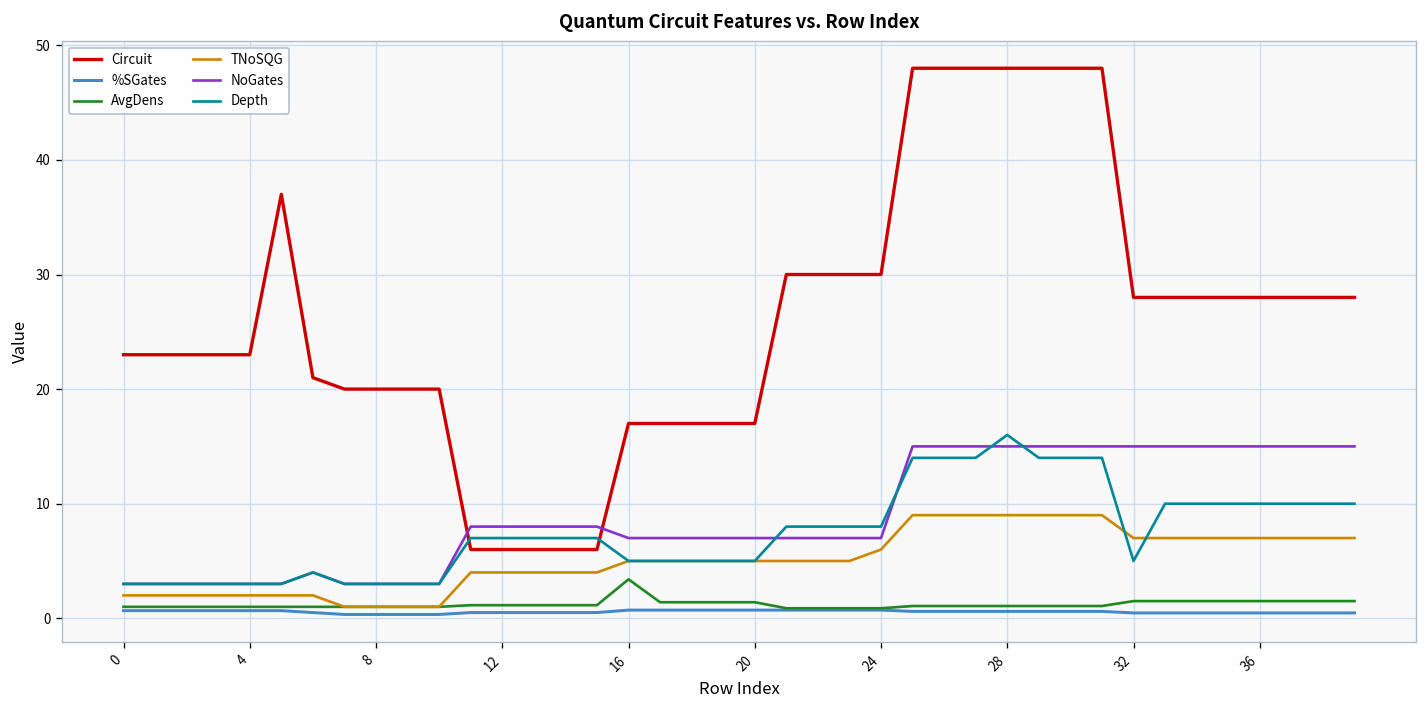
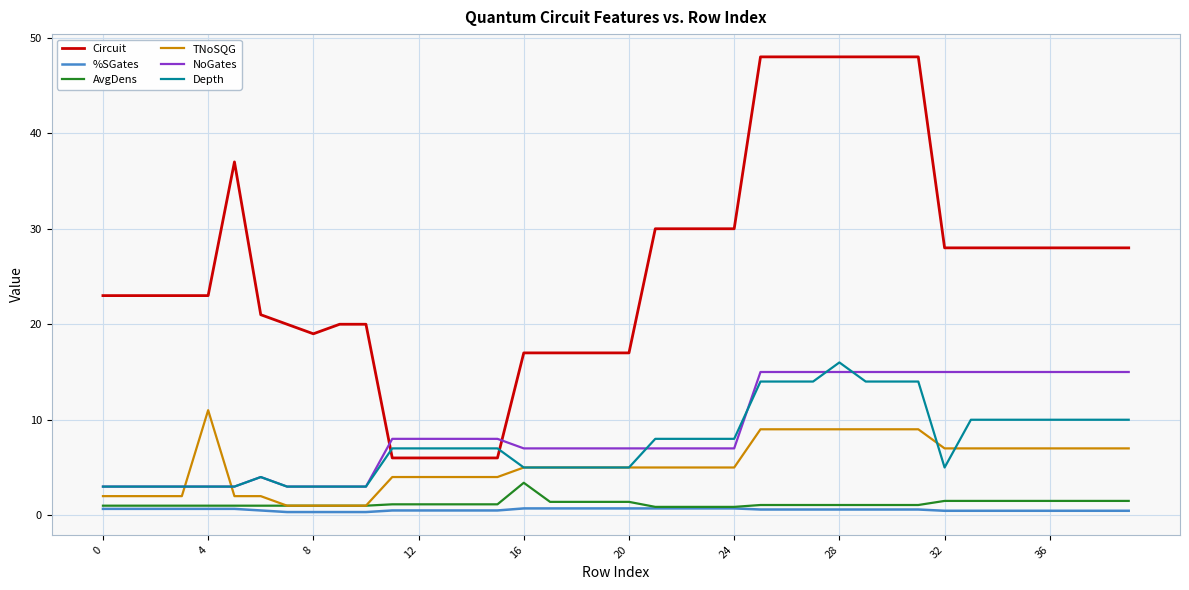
  {
    "Circuit": {
      "0": 23,
      "4": 23,
-     "8": 20,
+     "8": 19,
      "12": 6,
      "16": 17,
      "20": 17,
      "24": 30,
      "28": 48,
      "32": 28,
      "36": 28
    },
    "%SGates": {
      "0": 1,
      "4": 1,
      "8": 0,
      "12": 1,
      "16": 1,
      "20": 1,
      "28": 1,
      "32": 0,
      "36": 0
    },
    "AvgDens": {
      "0": 1,
      "4": 1,
      "12": 1,
      "16": 3,
      "20": 1,
      "28": 1,
      "32": 2,
      "36": 2
    },
    "TNoSQG": {
      "0": 2,
-     "4": 2,
+     "4": 11,
      "12": 4,
-     "24": 6,
+     "24": 5,
      "28": 9,
      "32": 7,
      "36": 7
    },
    "NoGates": {
      "12": 8,
      "16": 7,
      "20": 7,
      "24": 7,
      "28": 15,
      "32": 15,
      "36": 15
    },
    "Depth": {
      "12": 7,
      "24": 8,
      "28": 16,
      "32": 5,
      "36": 10
    }
  }
